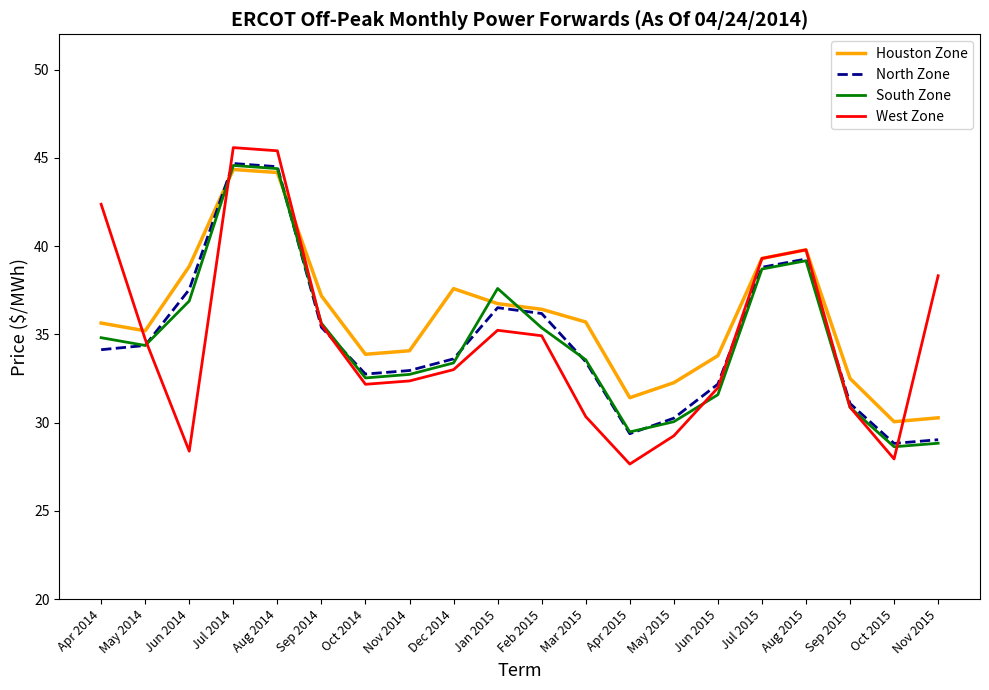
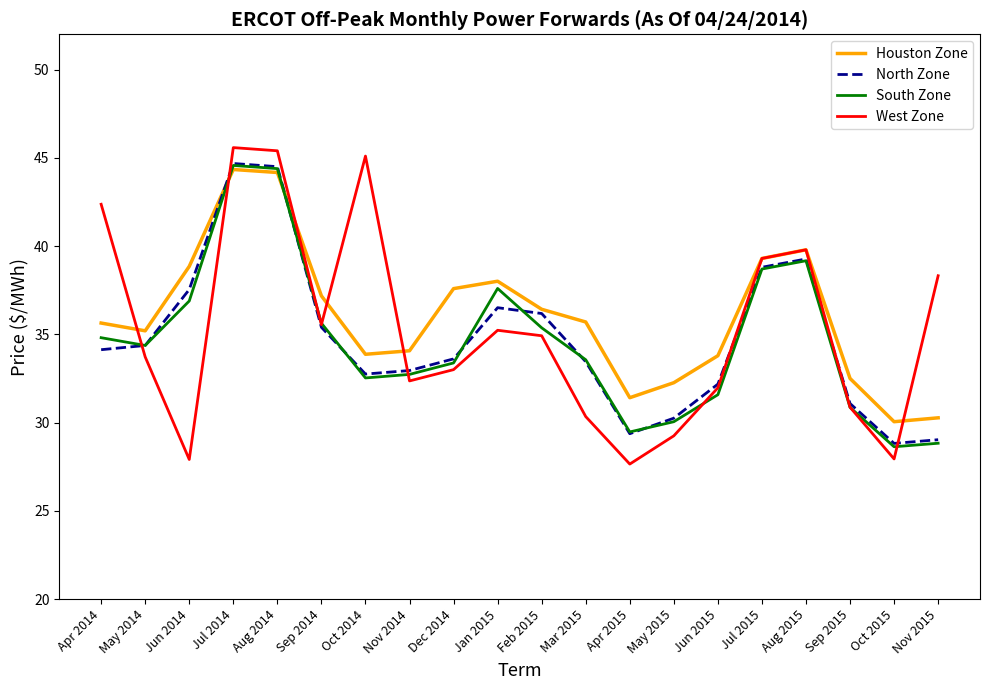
  {
    "Houston Zone": {
      "Apr 2014": 35.6,
      "May 2014": 35.2,
      "Jun 2014": 38.9,
      "Jul 2014": 44.3,
      "Aug 2014": 44.2,
      "Sep 2014": 37.2,
      "Oct 2014": 33.9,
      "Nov 2014": 34.1,
      "Dec 2014": 37.6,
-     "Jan 2015": 36.7,
+     "Jan 2015": 38.0,
      "Feb 2015": 36.4,
      "Mar 2015": 35.7,
      "Apr 2015": 31.4,
      "May 2015": 32.3,
      "Jun 2015": 33.8,
      "Sep 2015": 32.5,
      "Oct 2015": 30.1,
      "Nov 2015": 30.3
    },
    "North Zone": {
      "Apr 2014": 34.1,
      "Jun 2014": 37.5,
      "Sep 2014": 35.4,
      "Oct 2014": 32.8,
      "Nov 2014": 33.0,
      "Dec 2014": 33.6,
      "Jan 2015": 36.5,
      "Feb 2015": 36.2,
      "May 2015": 30.3,
      "Jun 2015": 32.2,
      "Sep 2015": 31.1,
      "Oct 2015": 28.8,
      "Nov 2015": 29.0
    },
    "South Zone": {
      "Apr 2014": 34.8,
      "Jun 2014": 36.9,
      "Oct 2014": 32.5,
      "Nov 2014": 32.7,
      "Dec 2014": 33.4,
      "Jan 2015": 37.6,
      "Feb 2015": 35.4,
      "May 2015": 30.1,
      "Jun 2015": 31.6,
      "Oct 2015": 28.6,
      "Nov 2015": 28.8
    },
    "West Zone": {
      "Apr 2014": 42.4,
-     "May 2014": 34.7,
-     "Jun 2014": 28.4,
+     "May 2014": 33.7,
+     "Jun 2014": 27.9,
      "Jul 2014": 45.6,
      "Aug 2014": 45.4,
-     "Oct 2014": 32.2,
+     "Oct 2014": 45.1,
      "Nov 2014": 32.4,
      "Dec 2014": 33.0,
      "Jan 2015": 35.2,
      "Feb 2015": 34.9,
      "Mar 2015": 30.3,
      "Apr 2015": 27.7,
      "May 2015": 29.3,
      "Jun 2015": 32.0,
      "Oct 2015": 27.9,
      "Nov 2015": 38.3
    }
  }
